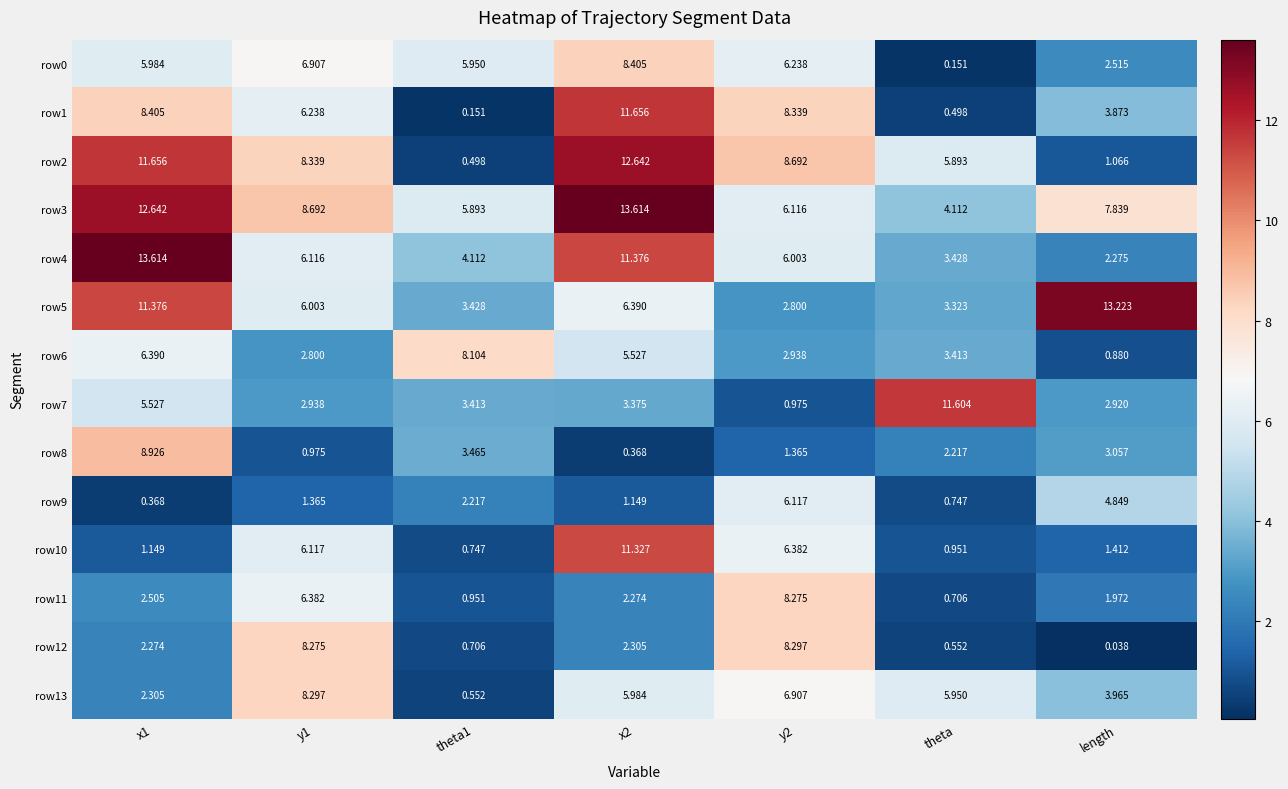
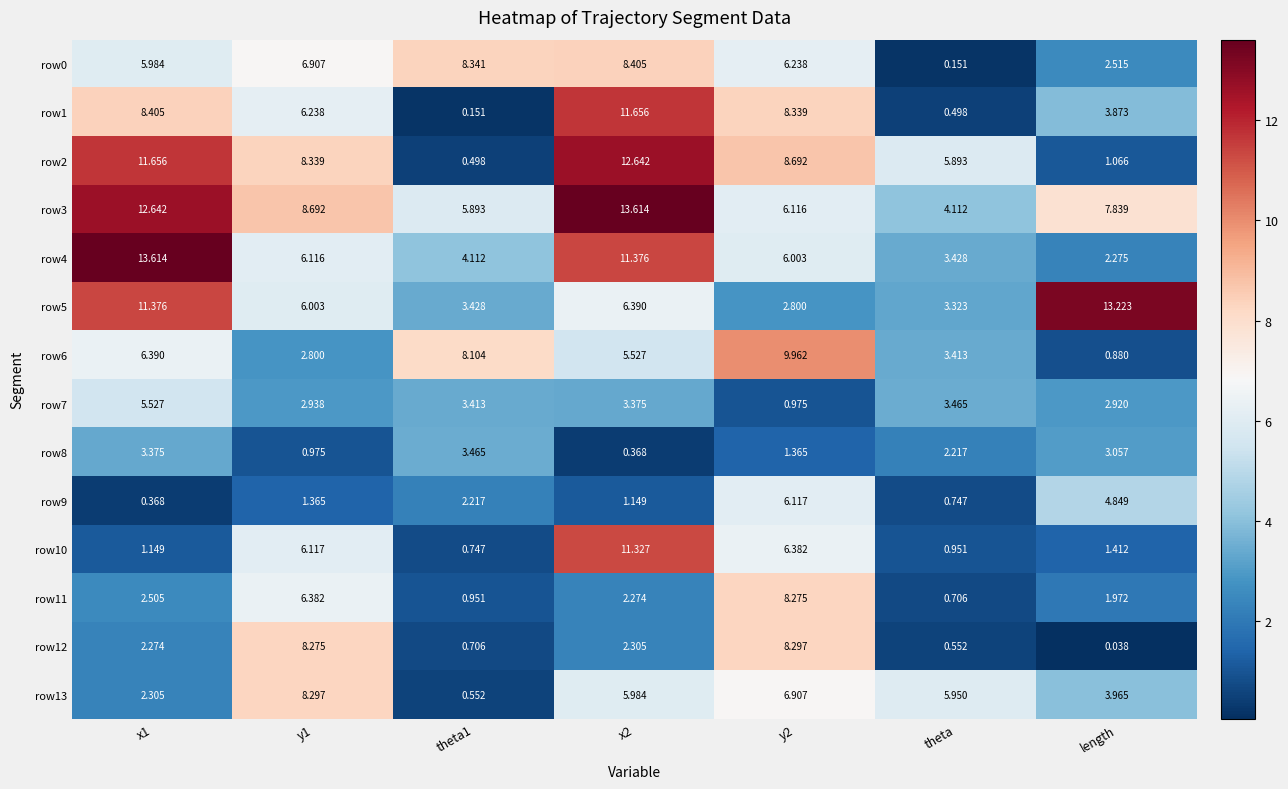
  {
    "row0": {
      "x1": 5.984,
      "y1": 6.907,
-     "theta1": 5.950,
+     "theta1": 8.341,
      "x2": 8.405,
      "y2": 6.238,
      "theta": 0.151,
      "length": 2.515
    },
    "row1": {
      "x1": 8.405,
      "y1": 6.238,
      "theta1": 0.151,
      "x2": 11.656,
      "y2": 8.339,
      "theta": 0.498,
      "length": 3.873
    },
    "row2": {
      "x1": 11.656,
      "y1": 8.339,
      "theta1": 0.498,
      "x2": 12.642,
      "y2": 8.692,
      "theta": 5.893,
      "length": 1.066
    },
    "row3": {
      "x1": 12.642,
      "y1": 8.692,
      "theta1": 5.893,
      "x2": 13.614,
      "y2": 6.116,
      "theta": 4.112,
      "length": 7.839
    },
    "row4": {
      "x1": 13.614,
      "y1": 6.116,
      "theta1": 4.112,
      "x2": 11.376,
      "y2": 6.003,
      "theta": 3.428,
      "length": 2.275
    },
    "row5": {
      "x1": 11.376,
      "y1": 6.003,
      "theta1": 3.428,
      "x2": 6.390,
      "y2": 2.800,
      "theta": 3.323,
      "length": 13.223
    },
    "row6": {
      "x1": 6.390,
      "y1": 2.800,
      "theta1": 8.104,
      "x2": 5.527,
-     "y2": 2.938,
+     "y2": 9.962,
      "theta": 3.413,
      "length": 0.880
    },
    "row7": {
      "x1": 5.527,
      "y1": 2.938,
      "theta1": 3.413,
      "x2": 3.375,
      "y2": 0.975,
-     "theta": 11.604,
+     "theta": 3.465,
      "length": 2.920
    },
    "row8": {
-     "x1": 8.926,
+     "x1": 3.375,
      "y1": 0.975,
      "theta1": 3.465,
      "x2": 0.368,
      "y2": 1.365,
      "theta": 2.217,
      "length": 3.057
    },
    "row9": {
      "x1": 0.368,
      "y1": 1.365,
      "theta1": 2.217,
      "x2": 1.149,
      "y2": 6.117,
      "theta": 0.747,
      "length": 4.849
    },
    "row10": {
      "x1": 1.149,
      "y1": 6.117,
      "theta1": 0.747,
      "x2": 11.327,
      "y2": 6.382,
      "theta": 0.951,
      "length": 1.412
    },
    "row11": {
      "x1": 2.505,
      "y1": 6.382,
      "theta1": 0.951,
      "x2": 2.274,
      "y2": 8.275,
      "theta": 0.706,
      "length": 1.972
    },
    "row12": {
      "x1": 2.274,
      "y1": 8.275,
      "theta1": 0.706,
      "x2": 2.305,
      "y2": 8.297,
      "theta": 0.552,
      "length": 0.038
    },
    "row13": {
      "x1": 2.305,
      "y1": 8.297,
      "theta1": 0.552,
      "x2": 5.984,
      "y2": 6.907,
      "theta": 5.950,
      "length": 3.965
    }
  }
